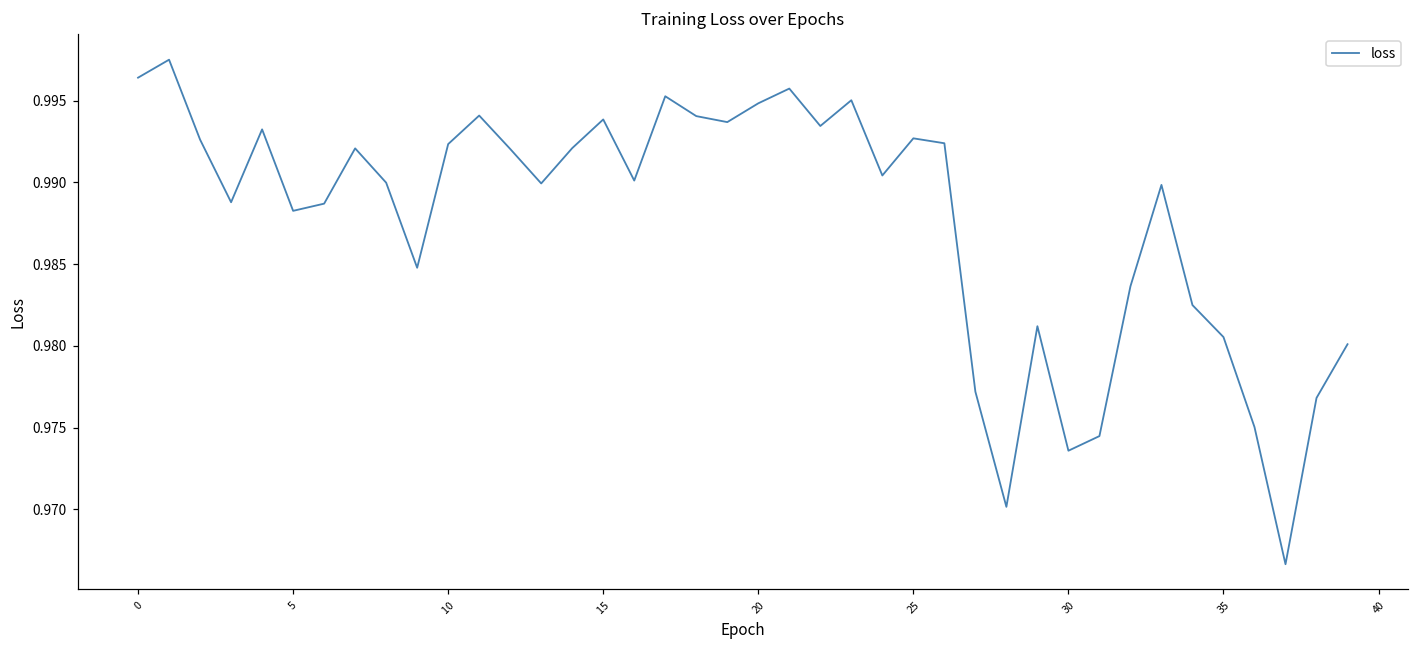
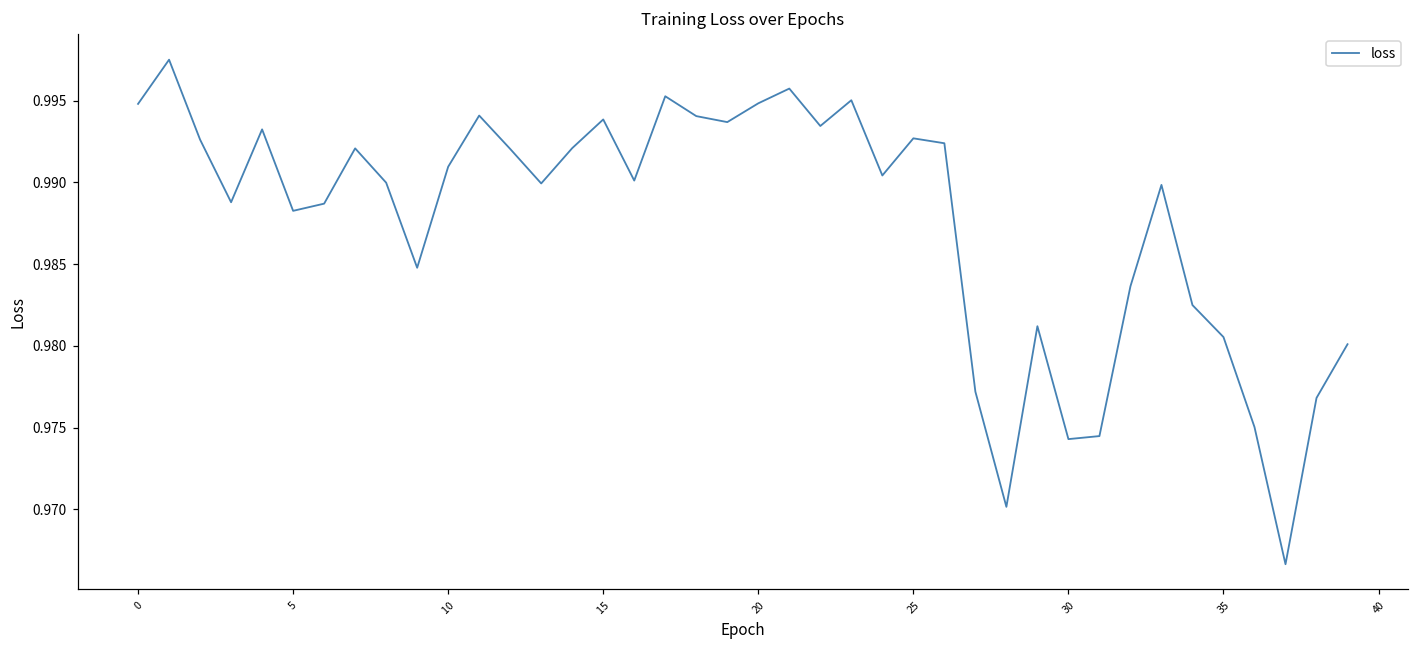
  {
-   "0": 0.9964,
+   "0": 0.9948,
    "5": 0.9883,
-   "10": 0.9923,
+   "10": 0.9910,
    "15": 0.9939,
    "20": 0.9948,
    "25": 0.9927,
-   "30": 0.9736,
+   "30": 0.9743,
    "35": 0.9805
  }
